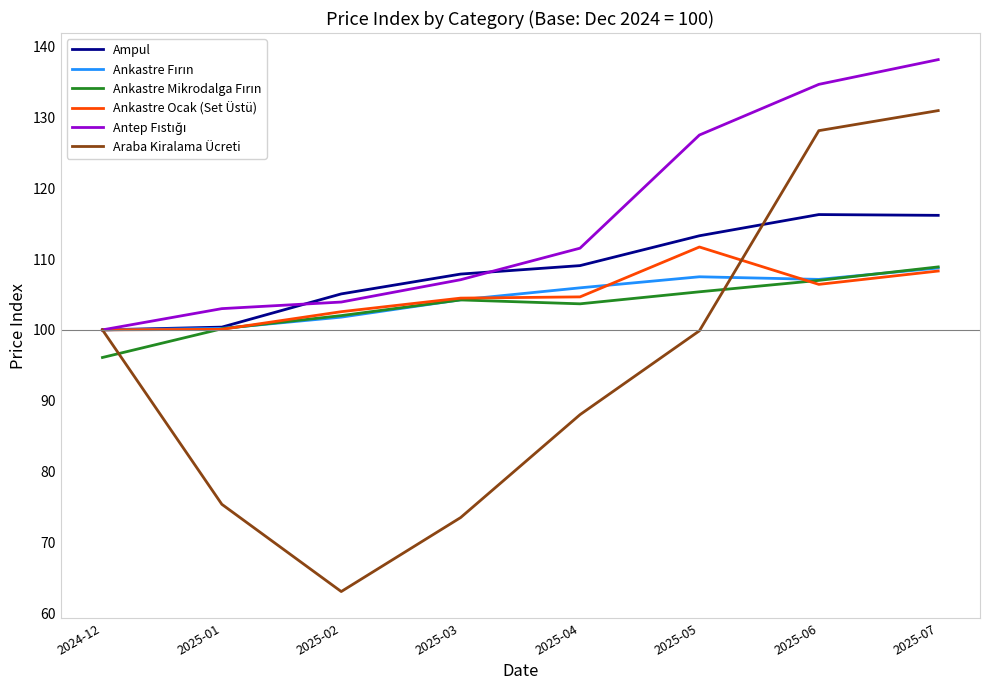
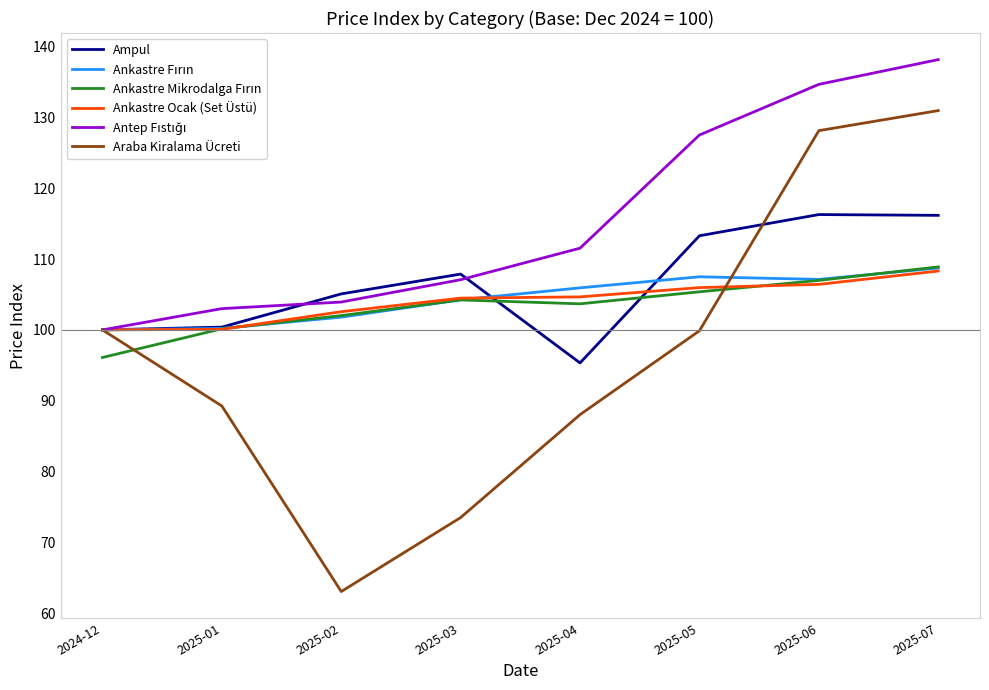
  {
    "Ampul": {
      "2025-02": 105,
      "2025-03": 108,
-     "2025-04": 109,
+     "2025-04": 95,
      "2025-05": 113,
      "2025-06": 116,
      "2025-07": 116
    },
    "Ankastre Fırın": {
      "2025-04": 106,
      "2025-05": 107
    },
    "Ankastre Mikrodalga Fırın": {
      "2024-12": 96,
      "2025-04": 104,
      "2025-05": 105
    },
    "Ankastre Ocak (Set Üstü)": {
      "2025-02": 103,
      "2025-04": 105,
-     "2025-05": 112,
+     "2025-05": 106,
      "2025-06": 106,
      "2025-07": 108
    },
    "Antep Fıstığı": {
      "2025-01": 103,
      "2025-02": 104,
      "2025-03": 107,
      "2025-04": 112,
      "2025-05": 128,
      "2025-06": 135,
      "2025-07": 138
    },
    "Araba Kiralama Ücreti": {
-     "2025-01": 75,
+     "2025-01": 89,
      "2025-02": 63,
      "2025-03": 73,
      "2025-04": 88,
      "2025-05": 100,
      "2025-06": 128,
      "2025-07": 131
    }
  }
